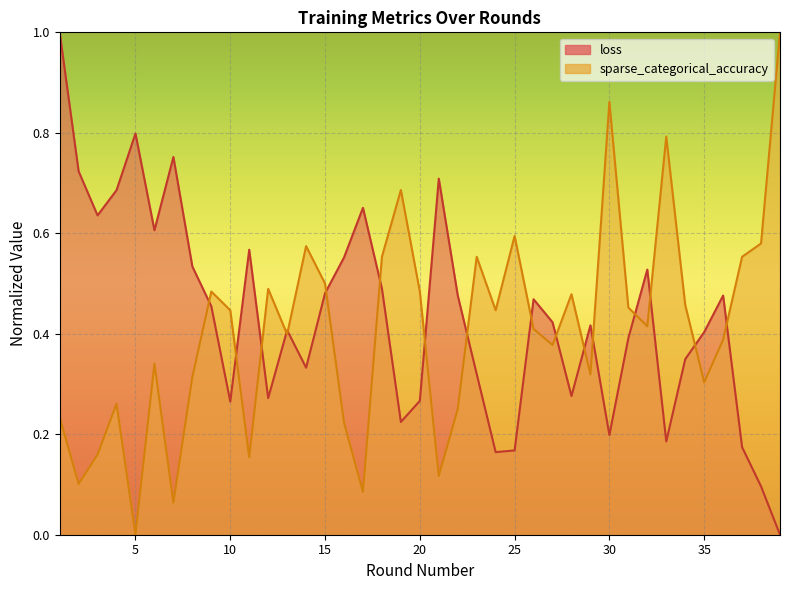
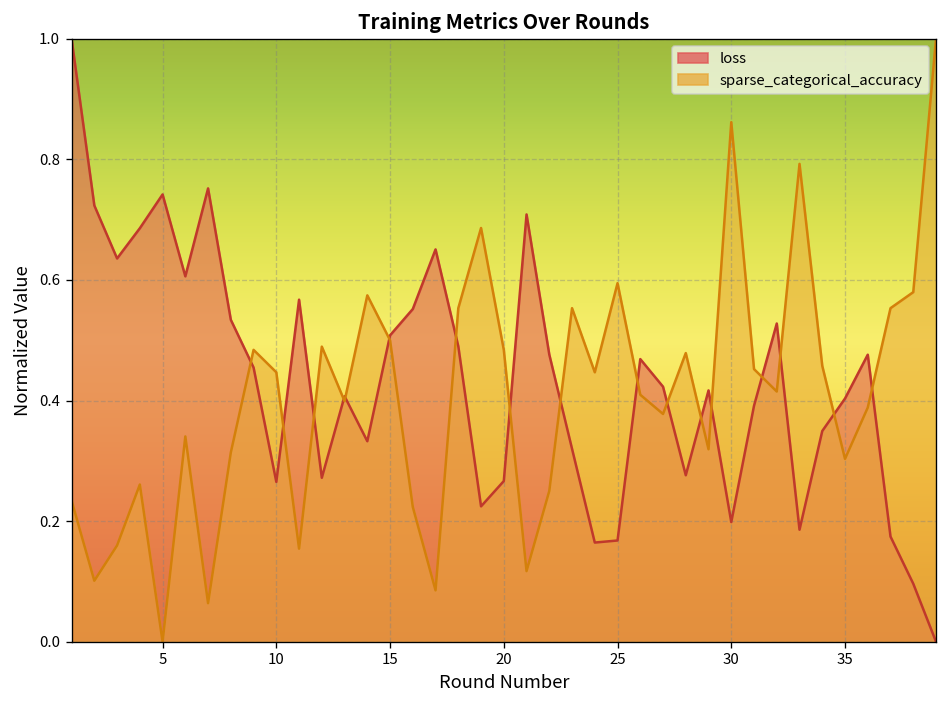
  {
    "loss": {
-     "5": 0.80,
+     "5": 0.74,
      "10": 0.27,
-     "15": 0.48,
+     "15": 0.51,
      "20": 0.27,
      "25": 0.17,
      "30": 0.20,
      "35": 0.40
    },
    "sparse_categorical_accuracy": {
      "5": 0.00,
      "10": 0.45,
      "15": 0.50,
      "20": 0.48,
      "25": 0.59,
      "30": 0.86,
      "35": 0.30
    }
  }
